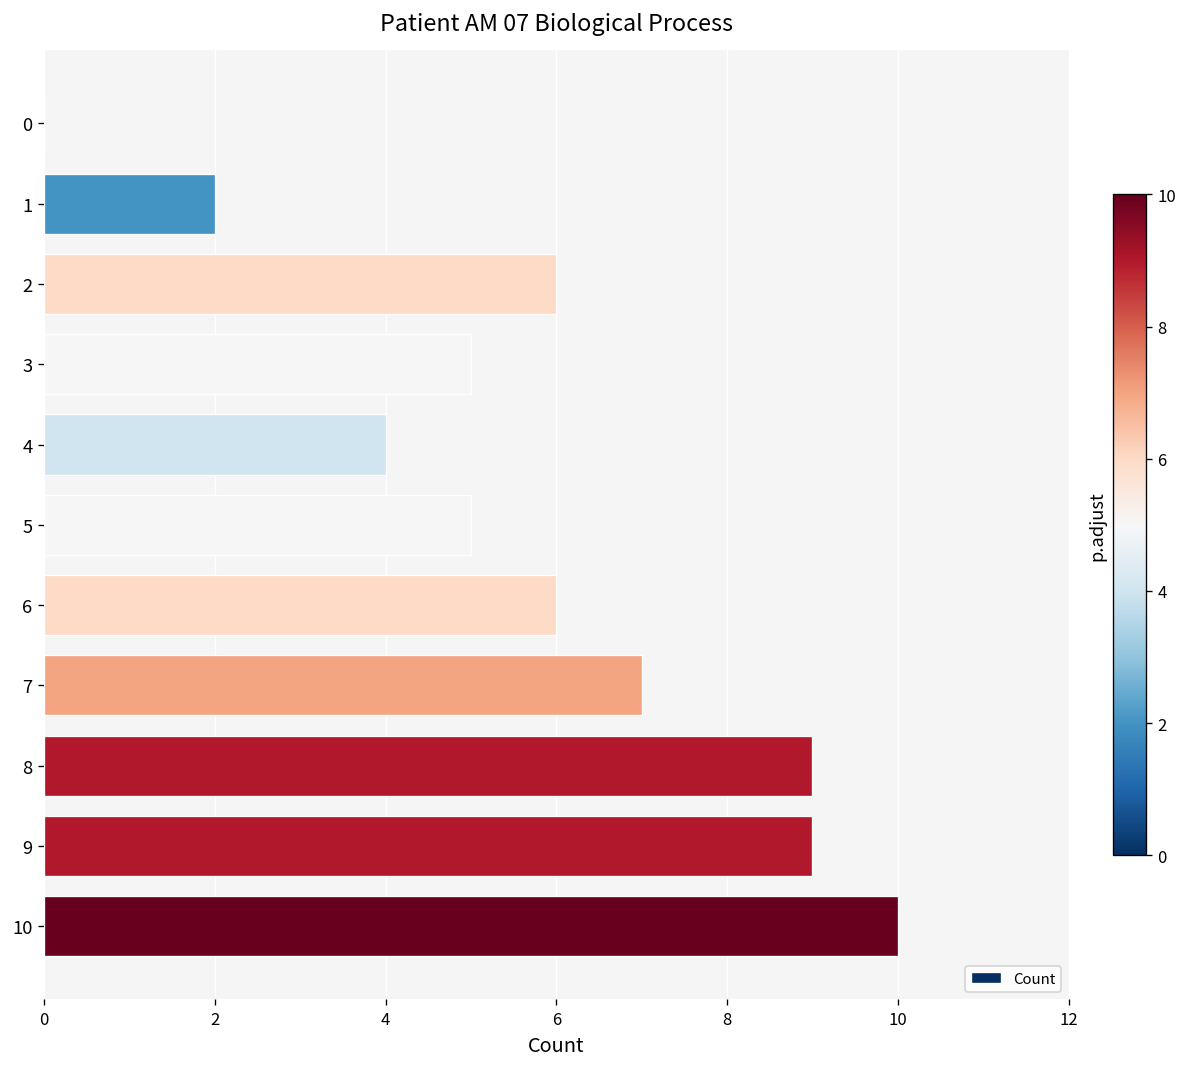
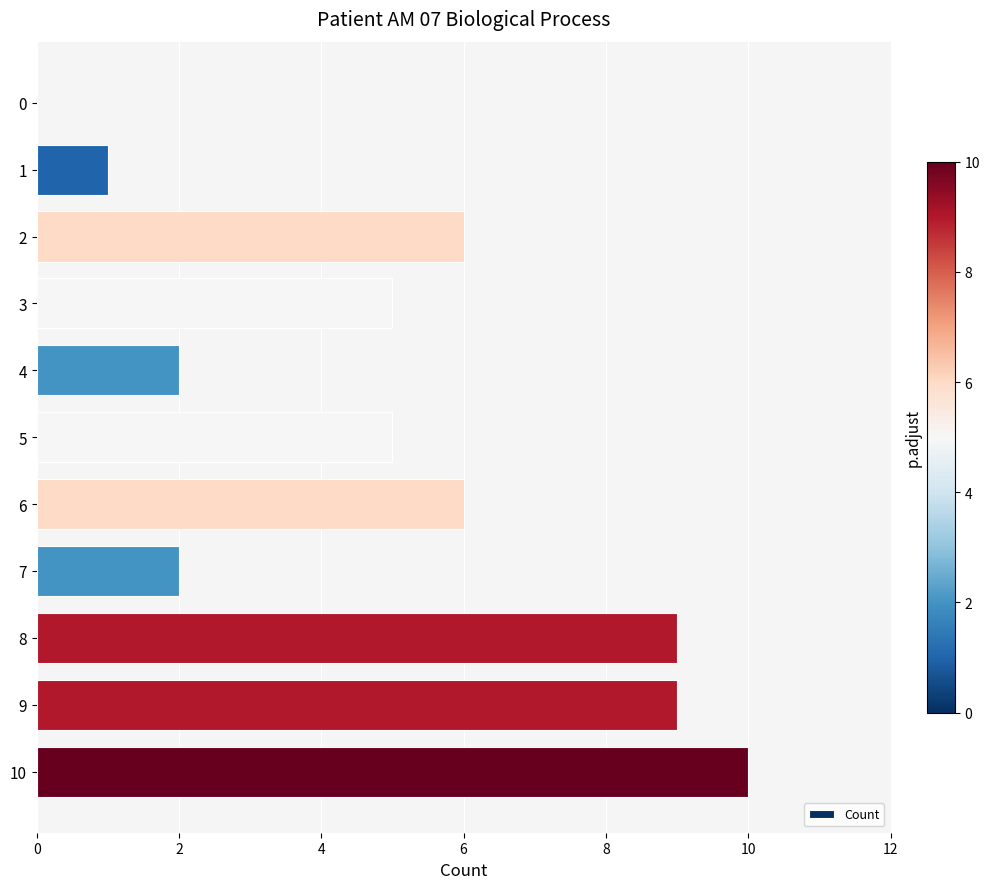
  {
    "0": 0,
-   "1": 2,
+   "1": 1,
    "2": 6,
    "3": 5,
-   "4": 4,
+   "4": 2,
    "5": 5,
    "6": 6,
-   "7": 7,
+   "7": 2,
    "8": 9,
    "9": 9,
    "10": 10
  }
